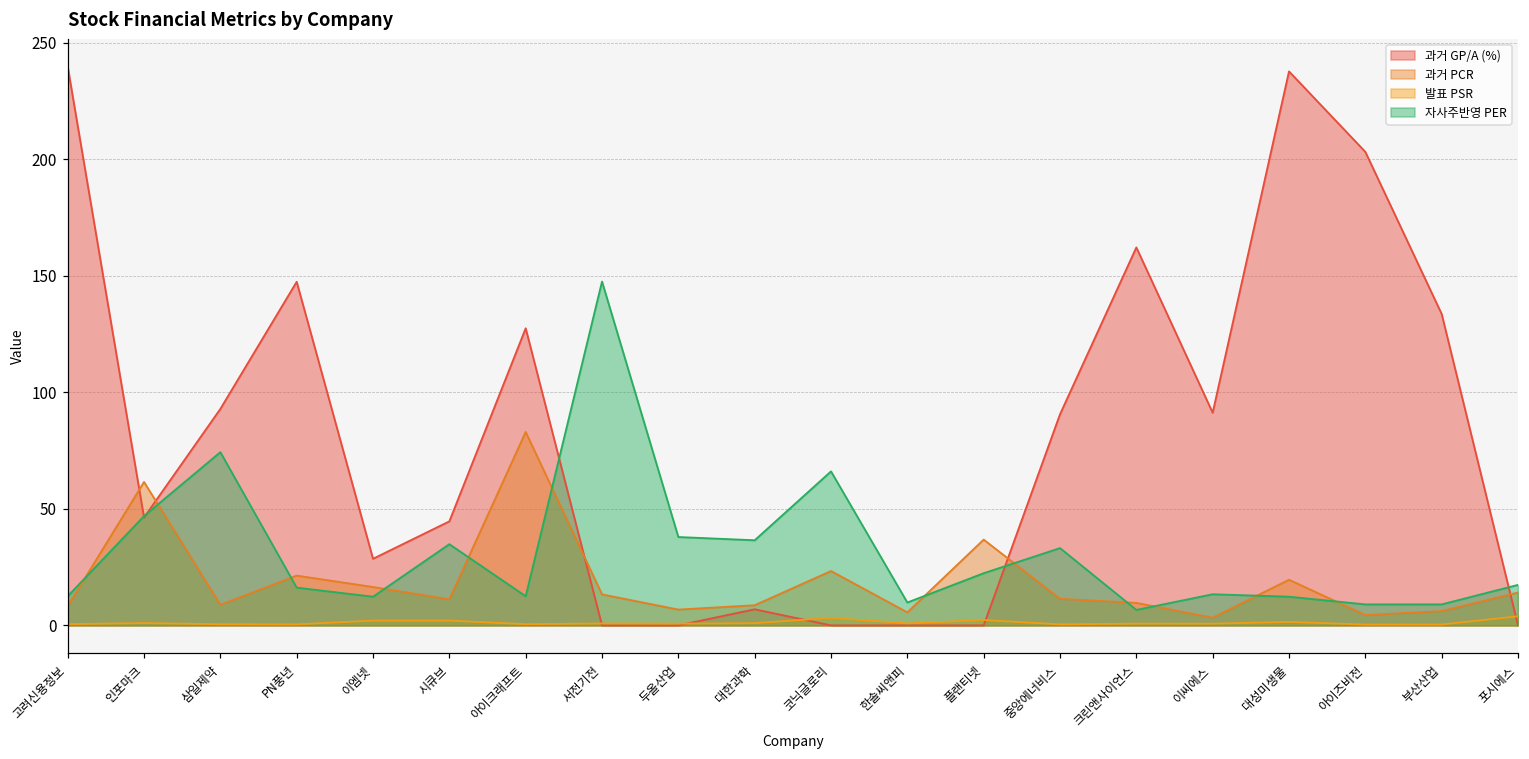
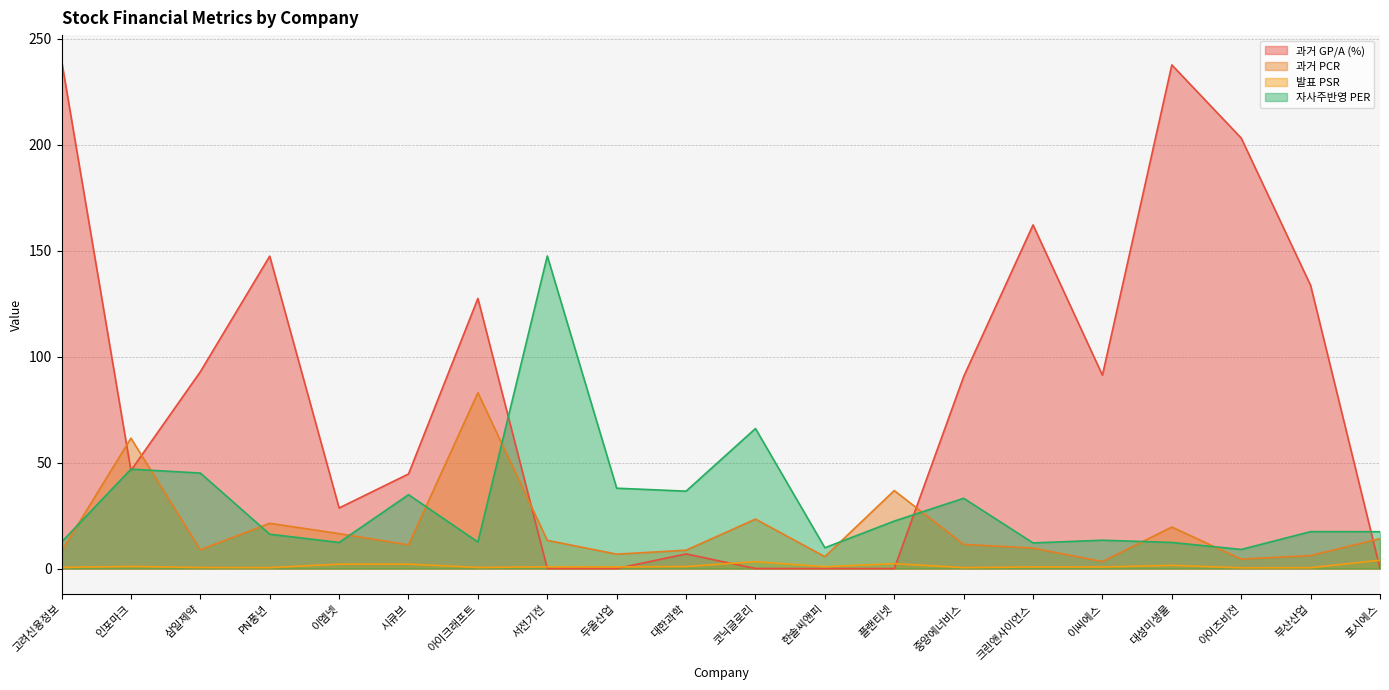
  {
    "자사주반영 PER": {
      "고려신용정보": 12,
-     "삼일제약": 74,
+     "삼일제약": 45,
      "PN풍년": 16,
      "이엠넷": 12,
      "시큐브": 35,
      "아이크래프트": 13,
      "서전기전": 148,
      "두올산업": 38,
      "대한과학": 37,
      "코닉글로리": 66,
      "한솔씨앤피": 10,
      "플랜티넷": 22,
      "중앙에너비스": 33,
-     "크린앤사이언스": 7,
+     "크린앤사이언스": 12,
      "이씨에스": 13,
      "대성미생물": 12,
      "아이즈비전": 9,
-     "부산산업": 9,
+     "부산산업": 17,
      "포시에스": 17
    }
  }
